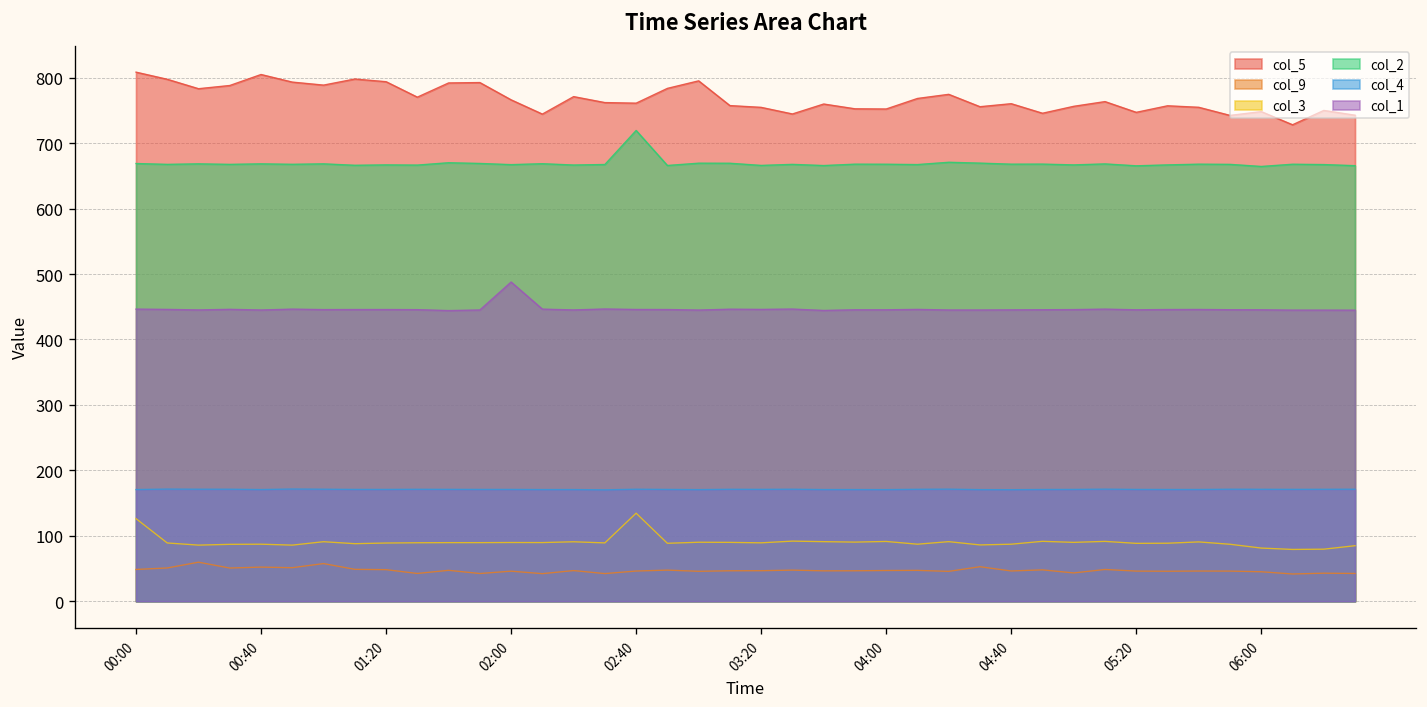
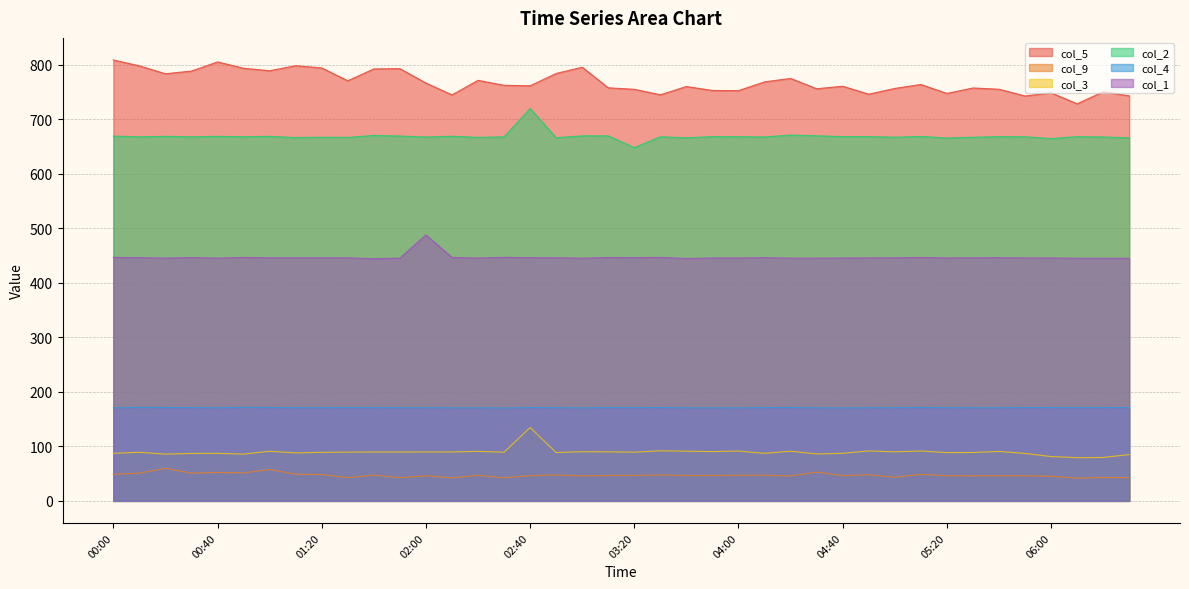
  {
    "col_3": {
-     "00:00": 130,
+     "00:00": 90,
      "00:40": 90,
      "01:20": 90,
      "02:00": 90,
      "02:40": 130,
      "03:20": 90,
      "04:00": 90,
      "04:40": 90,
      "05:20": 90,
      "06:00": 80
    },
    "col_2": {
      "00:00": 670,
      "00:40": 670,
      "01:20": 670,
      "02:00": 670,
      "02:40": 720,
-     "03:20": 670,
+     "03:20": 650,
      "04:00": 670,
      "04:40": 670,
      "05:20": 670,
      "06:00": 660
    },
    "col_4": {
      "00:00": 170,
      "00:40": 170,
      "01:20": 170,
      "02:00": 170,
      "02:40": 170,
      "03:20": 170,
      "04:00": 170,
      "04:40": 170,
      "05:20": 170,
      "06:00": 170
    },
    "col_1": {
      "00:00": 450,
      "00:40": 450,
      "01:20": 450,
      "02:00": 490,
      "02:40": 450,
      "03:20": 450,
      "04:00": 450,
      "04:40": 450,
      "05:20": 450,
      "06:00": 450
    }
  }
